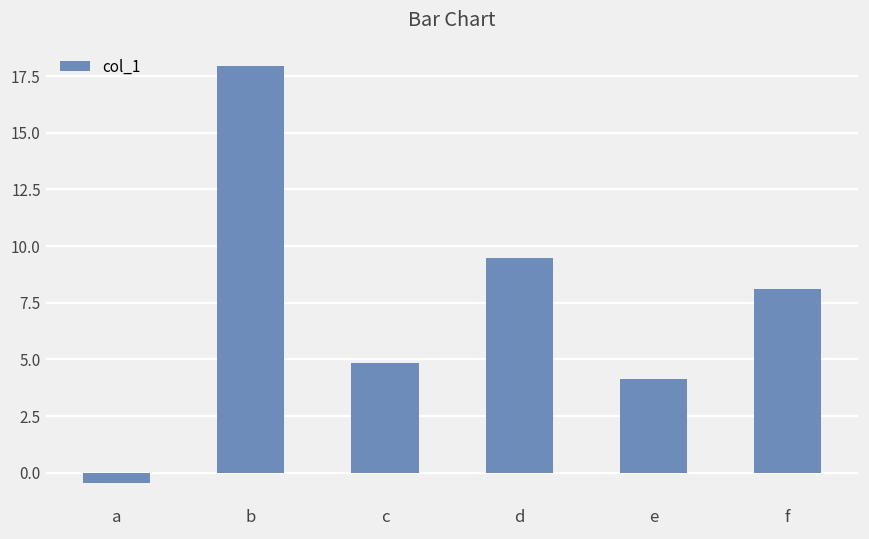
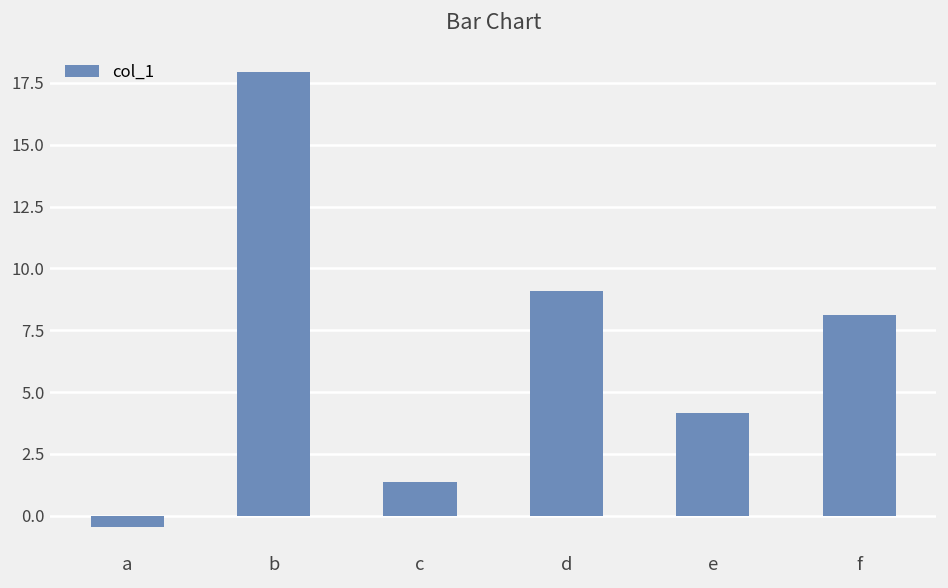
  {
    "a": -0.5,
    "b": 18.0,
-   "c": 4.8,
-   "d": 9.5,
+   "c": 1.4,
+   "d": 9.1,
    "e": 4.1,
    "f": 8.1
  }
